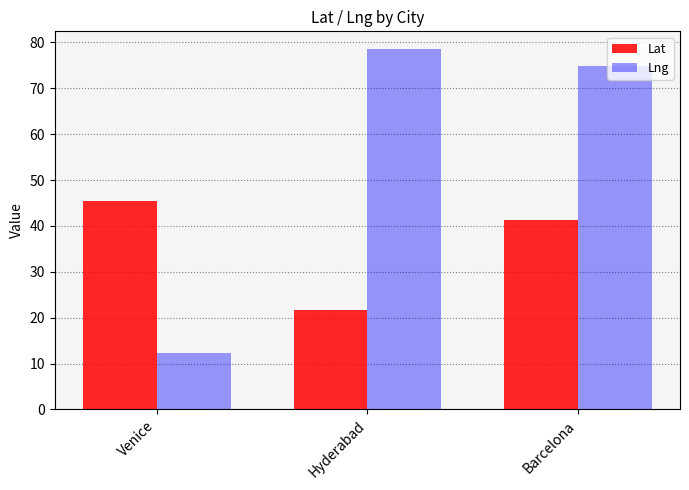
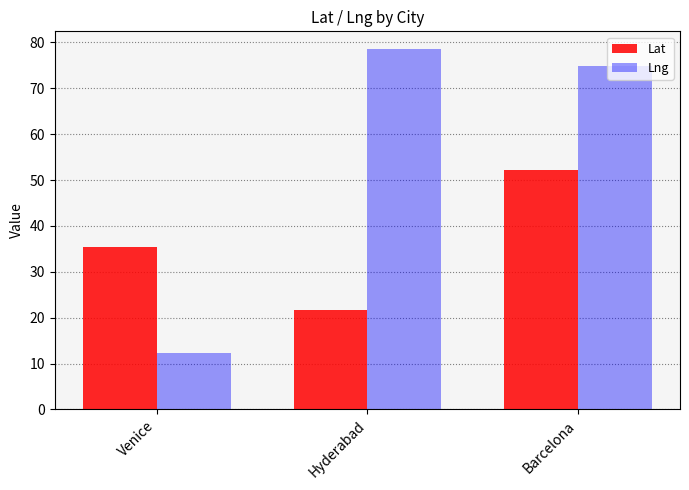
  {
    "Lat": {
-     "Venice": 45,
+     "Venice": 35,
      "Hyderabad": 22,
-     "Barcelona": 41
+     "Barcelona": 52
    },
    "Lng": {
      "Venice": 12,
      "Hyderabad": 78
    }
  }
